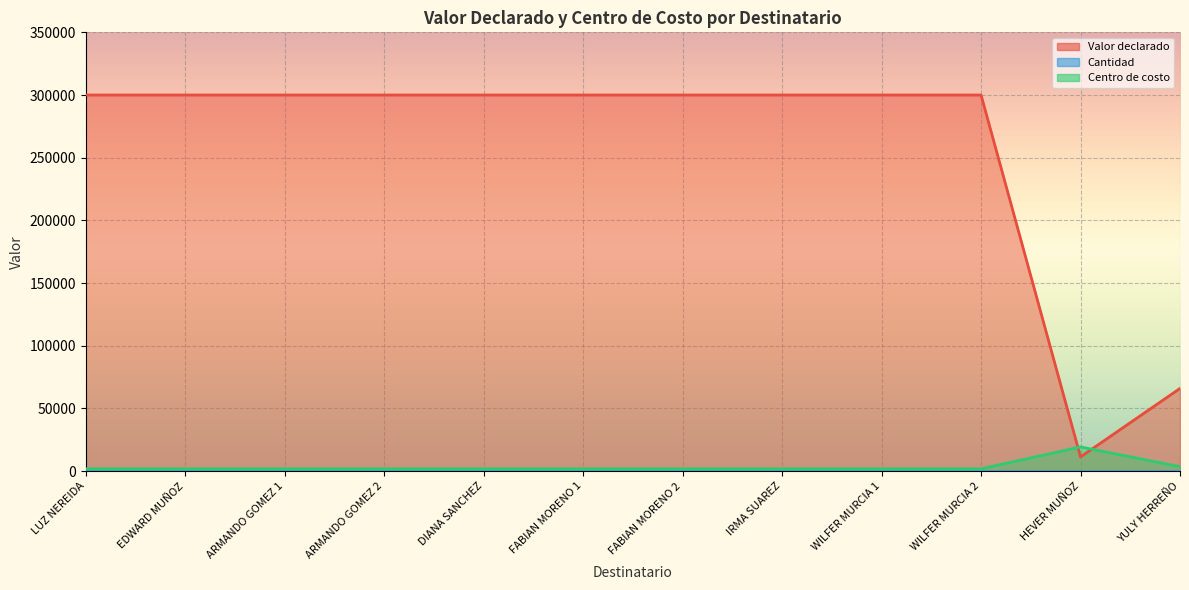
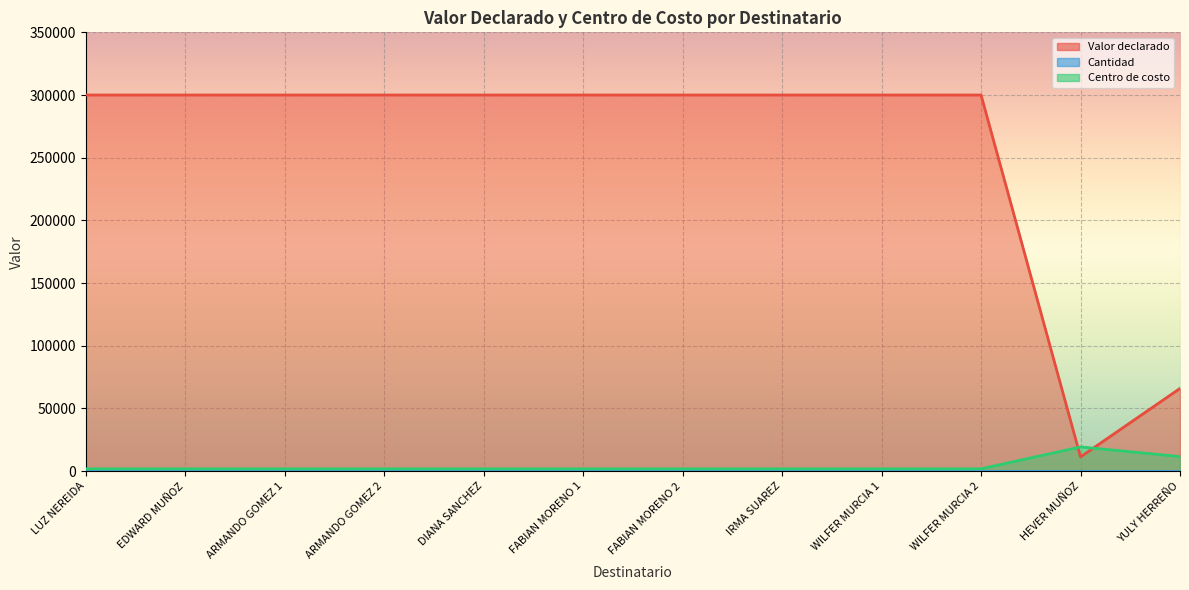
  {
    "Valor declarado": {
      "LUZ NEREIDA": 300000,
      "EDWARD MUÑOZ": 300000,
      "ARMANDO GOMEZ 1": 300000,
      "ARMANDO GOMEZ 2": 300000,
      "DIANA SANCHEZ": 300000,
      "FABIAN MORENO 1": 300000,
      "FABIAN MORENO 2": 300000,
      "IRMA SUAREZ": 300000,
      "WILFER MURCIA 1": 300000,
      "WILFER MURCIA 2": 300000,
      "HEVER MUÑOZ": 11000,
      "YULY HERREÑO": 66000
    },
    "Cantidad": {
      "HEVER MUÑOZ": 0,
      "YULY HERREÑO": 0
    },
    "Centro de costo": {
      "HEVER MUÑOZ": 19000,
-     "YULY HERREÑO": 4000
+     "YULY HERREÑO": 12000
    }
  }
